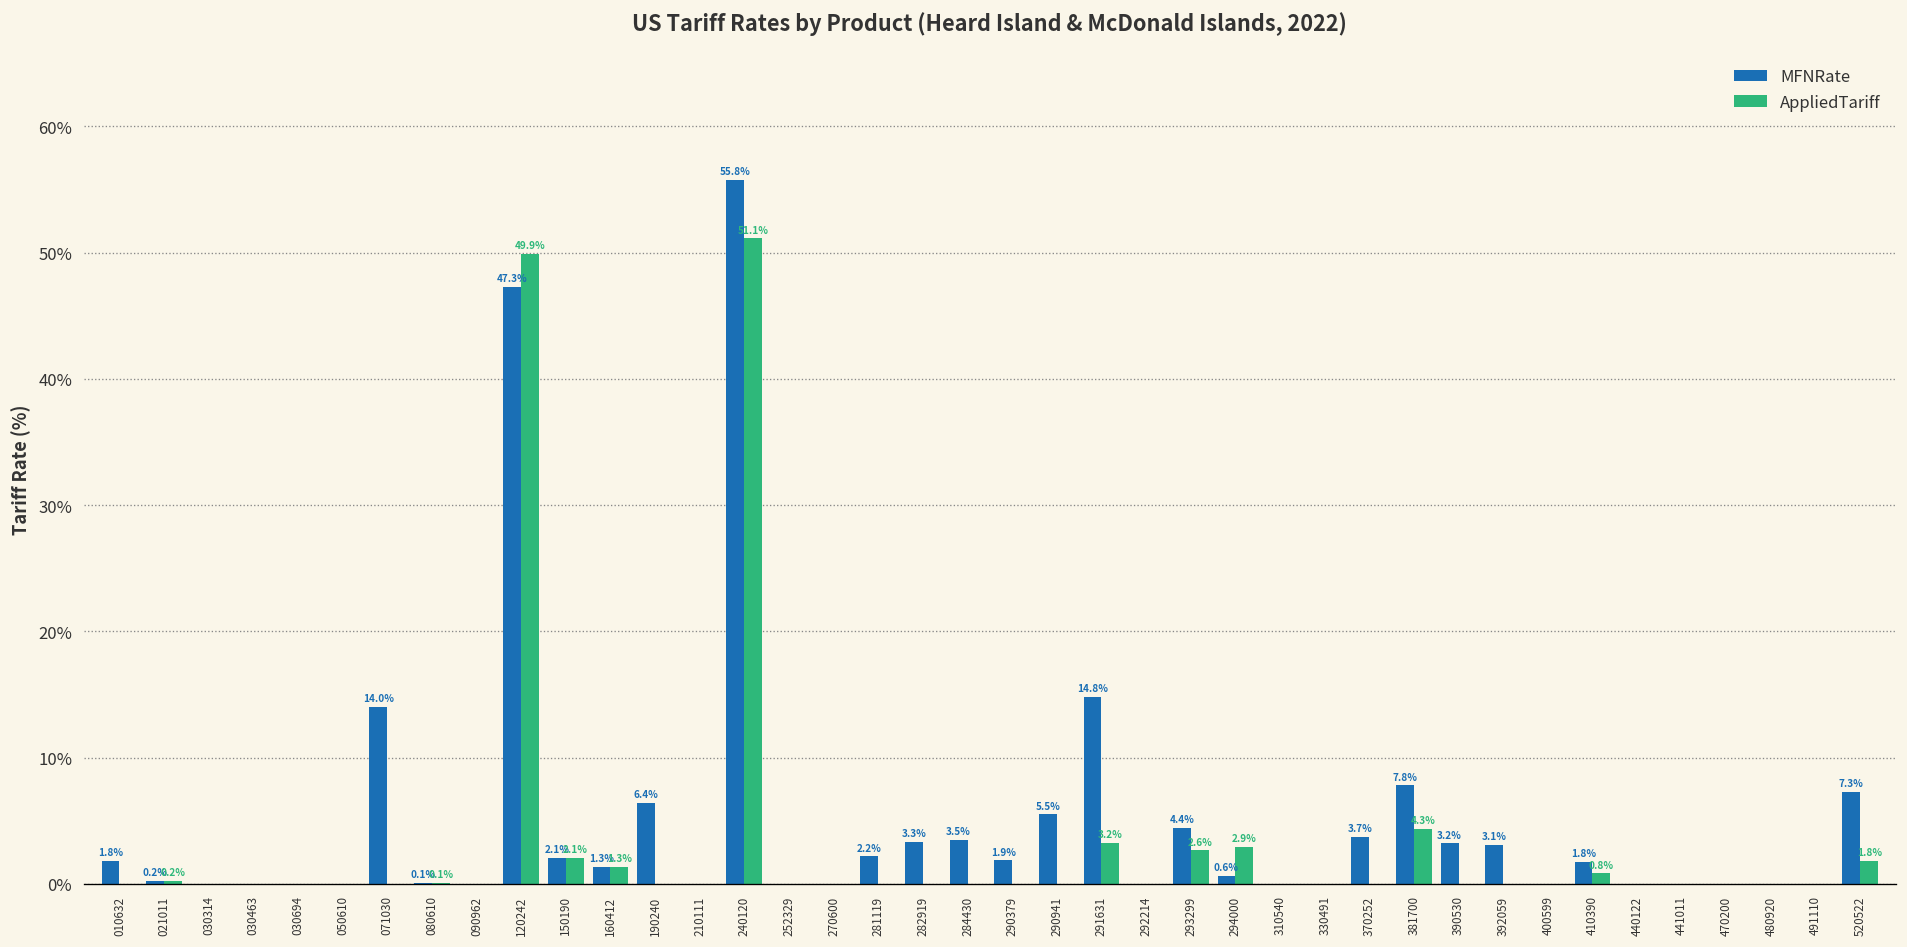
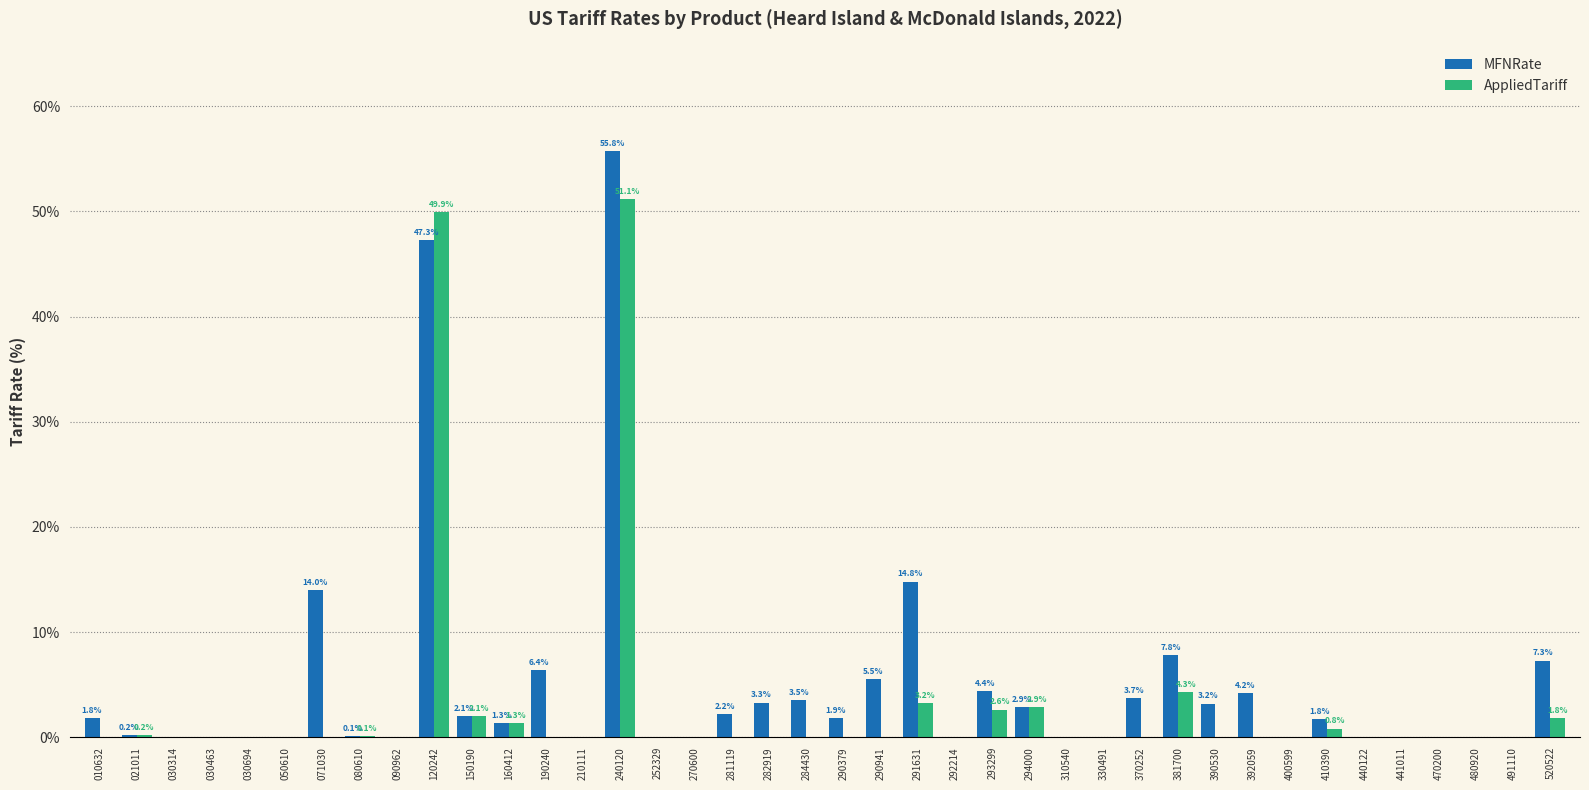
  {
    "MFNRate": {
      "010632": "1.8%",
      "071030": "14.0%",
      "120242": "47.3%",
      "190240": "6.4%",
      "240120": "55.8%",
      "281119": "2.2%",
      "282919": "3.3%",
      "284430": "3.5%",
      "290379": "1.9%",
      "290941": "5.5%",
      "291631": "14.8%",
      "293299": "4.4%",
-     "294000": "0.6%",
+     "294000": "2.9%",
      "370252": "3.7%",
      "381700": "7.8%",
      "390530": "3.2%",
-     "392059": "3.1%",
+     "392059": "4.2%",
      "410390": "1.8%",
      "520522": "7.3%"
    },
    "AppliedTariff": {
      "120242": "49.9%",
      "240120": "51.1%",
      "291631": "3.2%",
      "293299": "2.6%",
      "294000": "2.9%",
      "381700": "4.3%",
      "410390": "0.8%",
      "520522": "1.8%"
    }
  }
